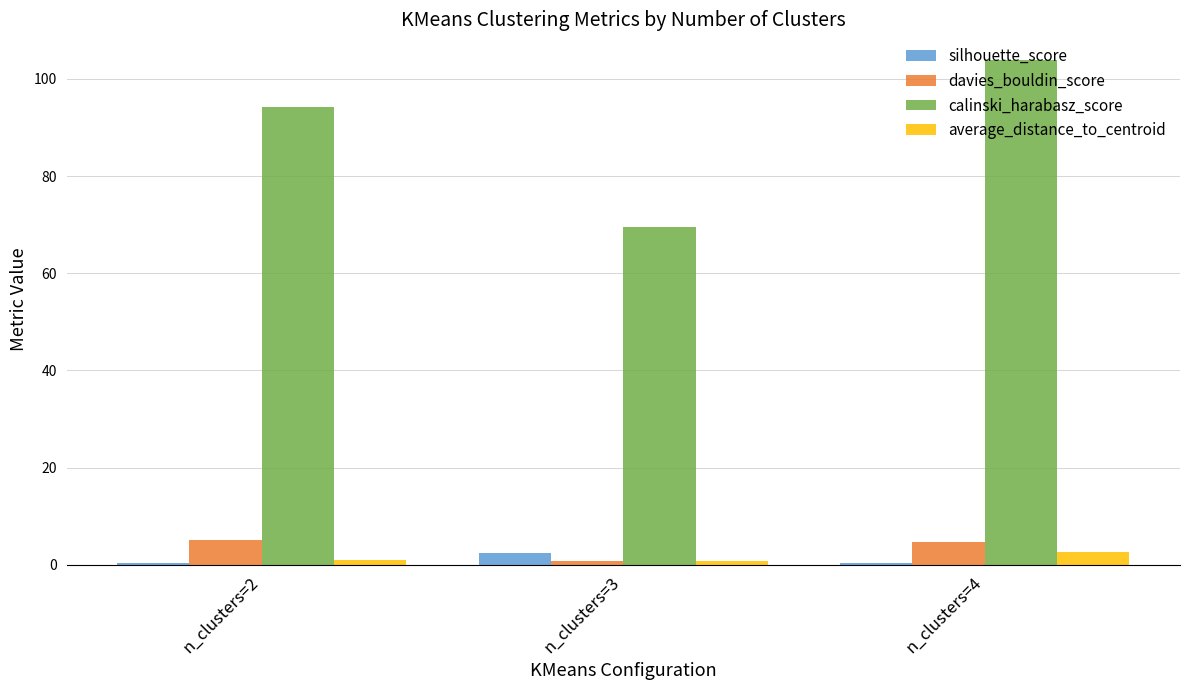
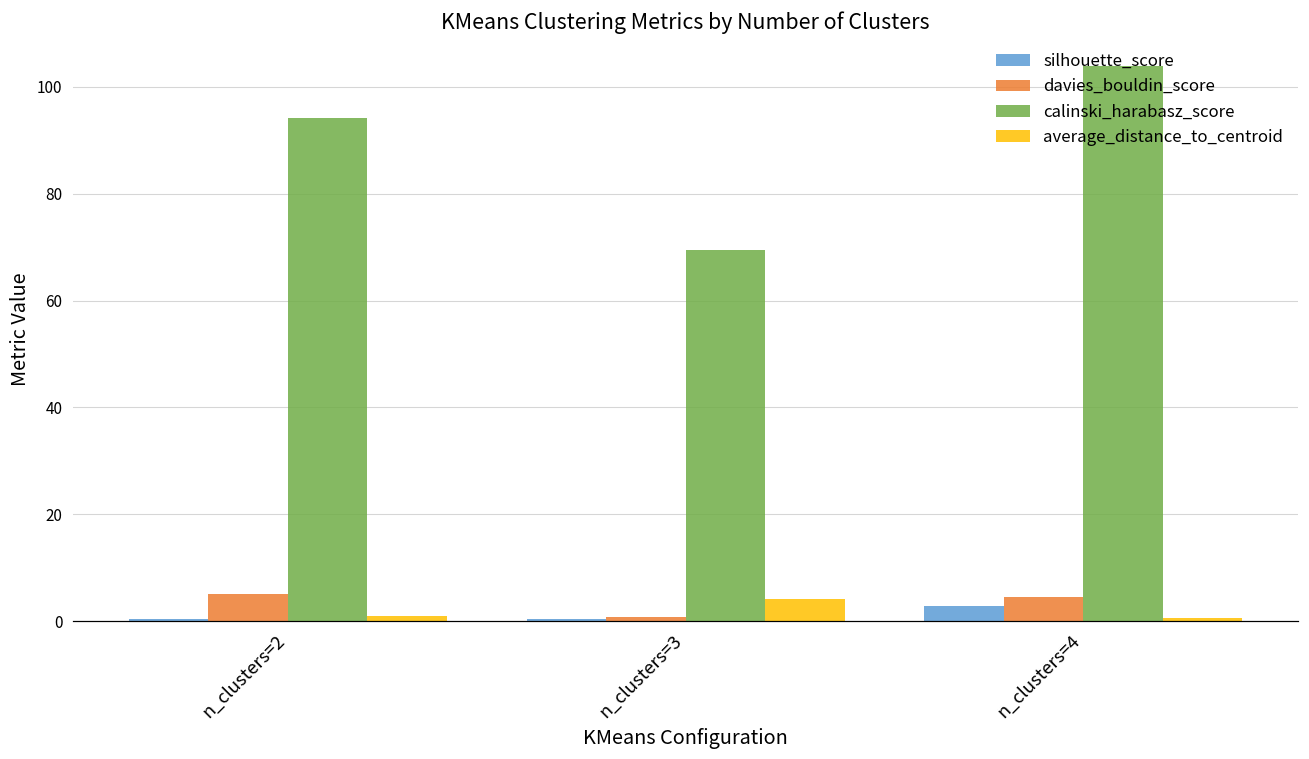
  {
    "silhouette_score": {
-     "n_clusters=3": 2,
-     "n_clusters=4": 0
+     "n_clusters=3": 0,
+     "n_clusters=4": 3
    },
    "davies_bouldin_score": {
      "n_clusters=2": 5,
      "n_clusters=3": 1,
      "n_clusters=4": 5
    },
    "calinski_harabasz_score": {
      "n_clusters=2": 94,
      "n_clusters=3": 69,
      "n_clusters=4": 104
    },
    "average_distance_to_centroid": {
      "n_clusters=2": 1,
-     "n_clusters=3": 1,
-     "n_clusters=4": 3
+     "n_clusters=3": 4,
+     "n_clusters=4": 1
    }
  }
